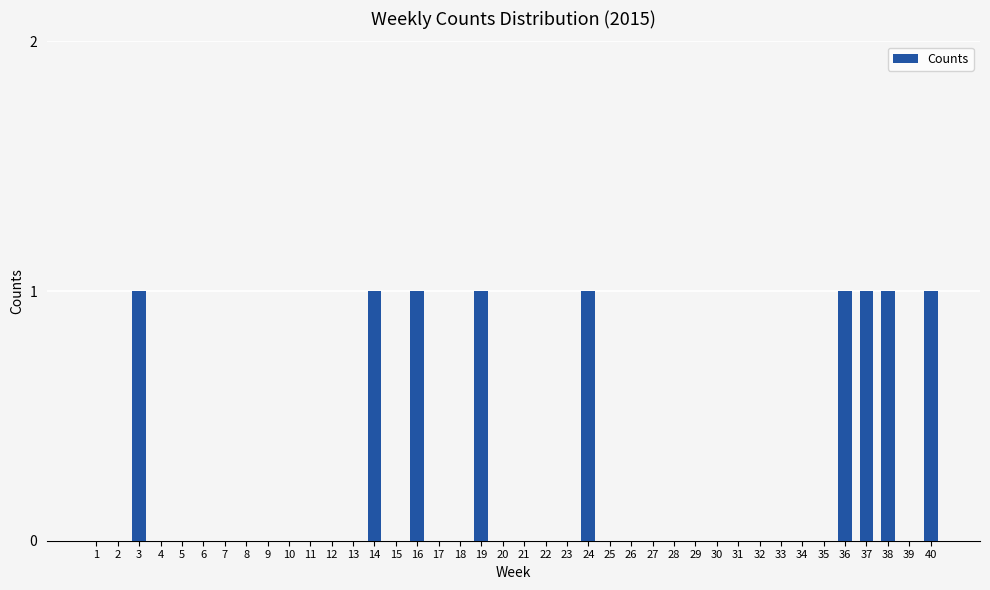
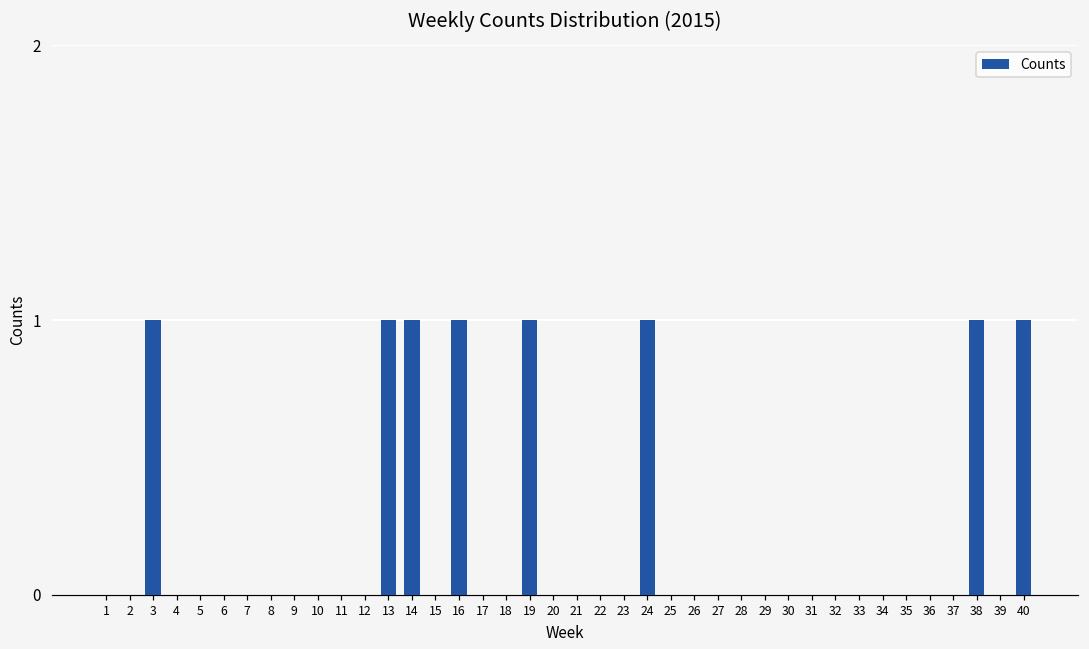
  {
    "1": 0,
    "2": 0,
    "3": 1,
    "4": 0,
    "5": 0,
    "6": 0,
    "7": 0,
    "8": 0,
    "9": 0,
    "10": 0,
    "11": 0,
    "12": 0,
-   "13": 0,
+   "13": 1,
    "14": 1,
    "15": 0,
    "16": 1,
    "17": 0,
    "18": 0,
    "19": 1,
    "20": 0,
    "21": 0,
    "22": 0,
    "23": 0,
    "24": 1,
    "25": 0,
    "26": 0,
    "27": 0,
    "28": 0,
    "29": 0,
    "30": 0,
    "31": 0,
    "32": 0,
    "33": 0,
    "34": 0,
    "35": 0,
-   "36": 1,
-   "37": 1,
+   "36": 0,
+   "37": 0,
    "38": 1,
    "39": 0,
    "40": 1
  }
